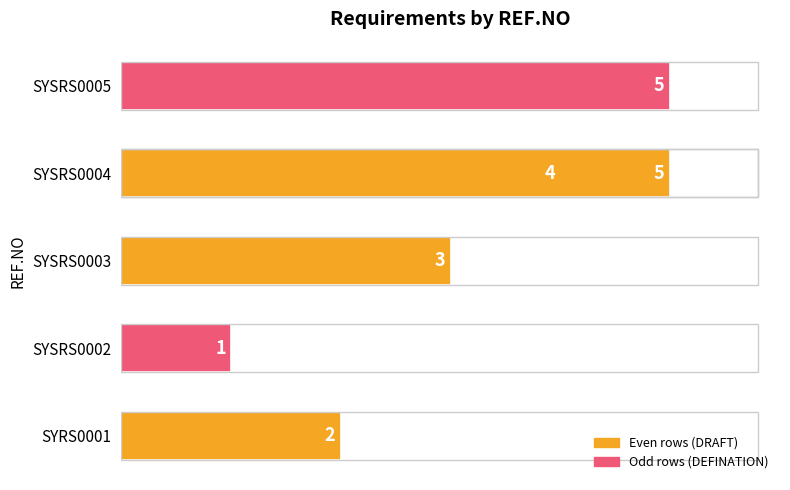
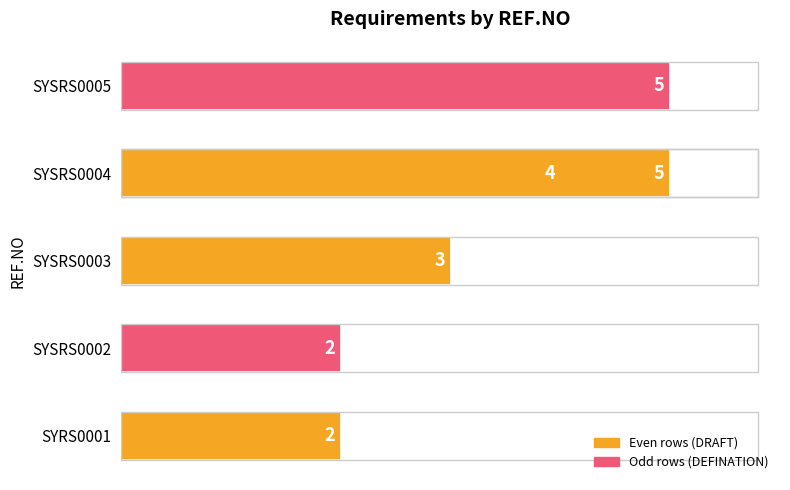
  {
    "SYSRS0005": 5,
    "SYSRS0003": 3,
-   "SYSRS0002": 1,
+   "SYSRS0002": 2,
    "SYRS0001": 2
  }
